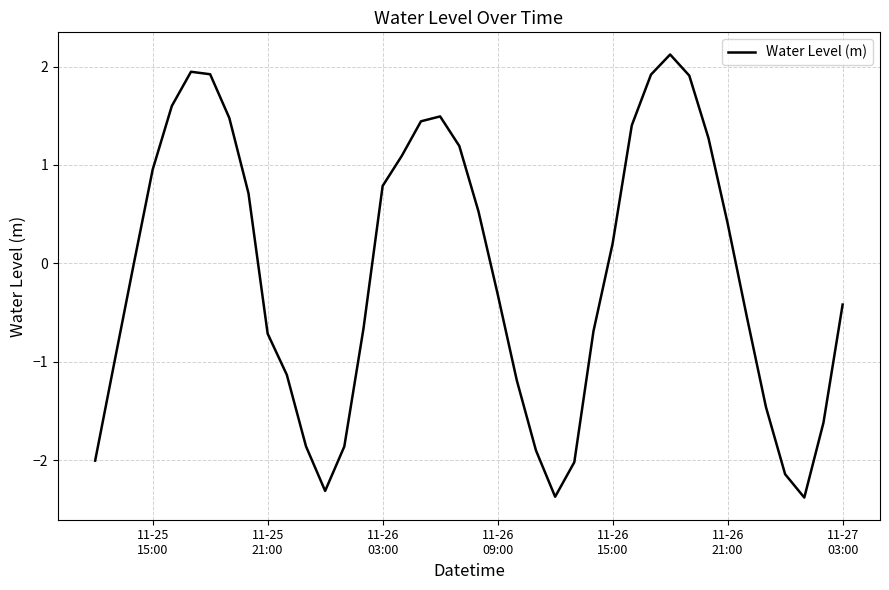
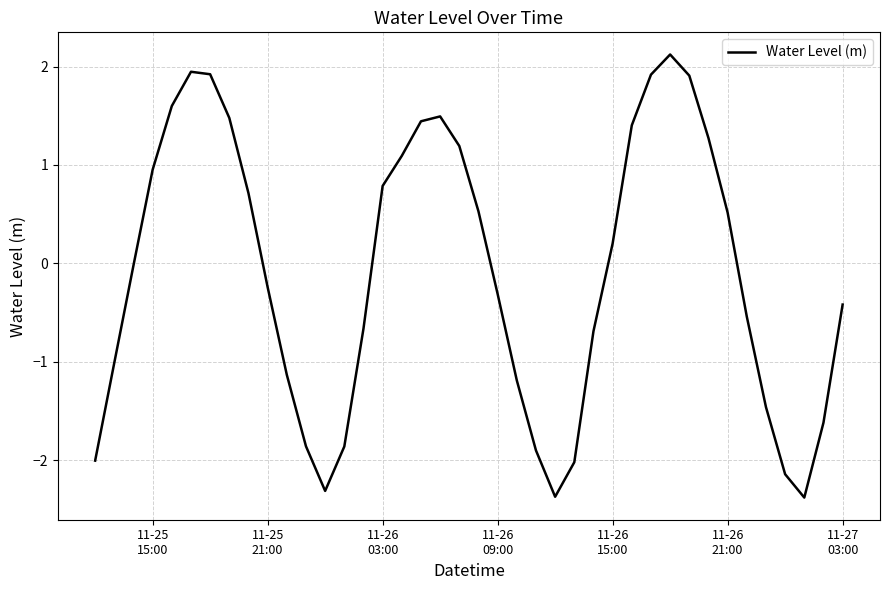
  {
    "11-25 15:00": 1.0,
-   "11-25 21:00": -0.7,
+   "11-25 21:00": -0.2,
    "11-26 03:00": 0.8,
    "11-26 09:00": -0.3,
    "11-26 15:00": 0.2,
-   "11-26 21:00": 0.4,
+   "11-26 21:00": 0.5,
    "11-27 03:00": -0.4
  }
